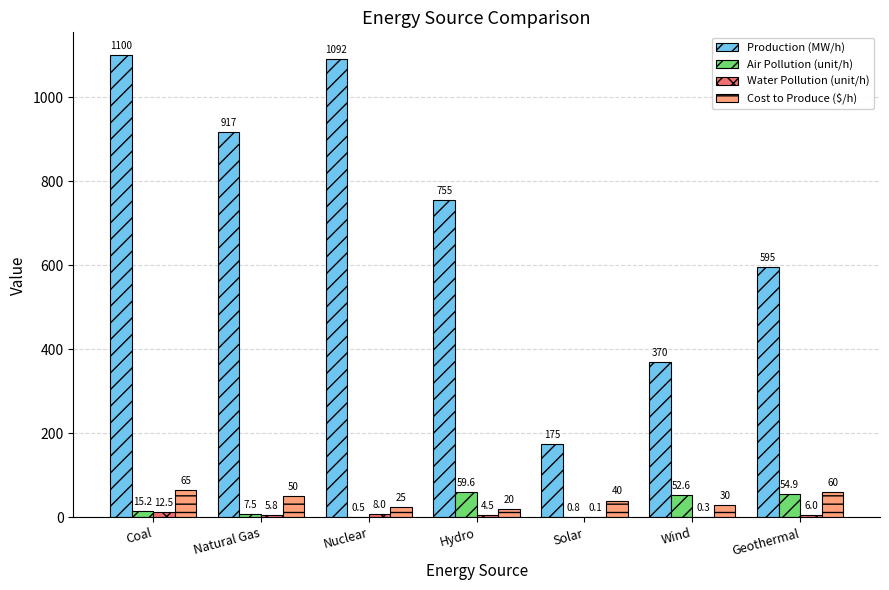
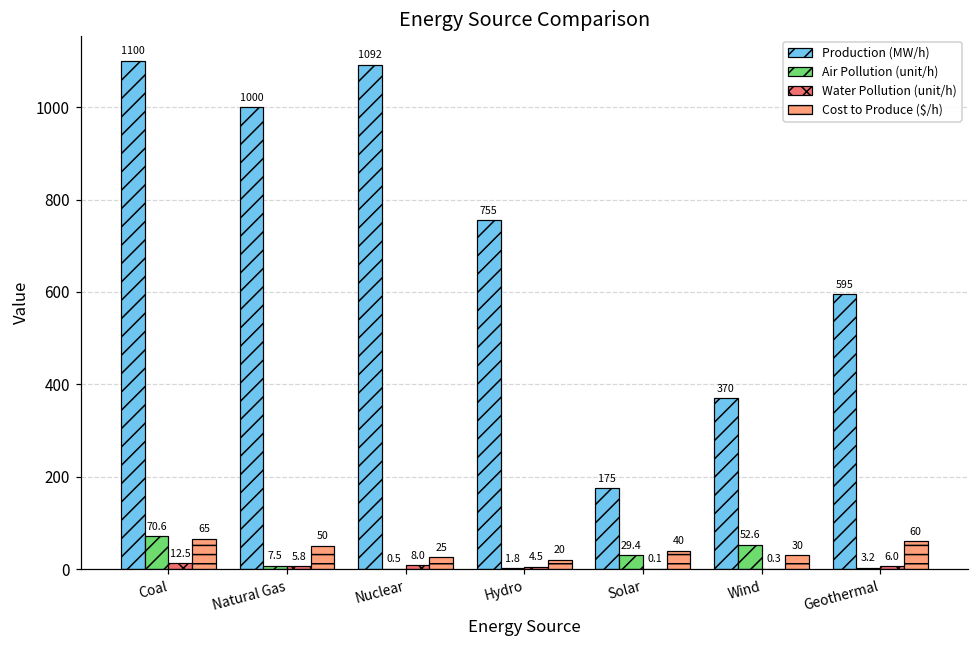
  {
    "Production (MW/h)": {
      "Coal": 1100,
-     "Natural Gas": 917,
+     "Natural Gas": 1000,
      "Nuclear": 1092,
      "Hydro": 755,
      "Solar": 175,
      "Wind": 370,
      "Geothermal": 595
    },
    "Air Pollution (unit/h)": {
-     "Coal": 15.2,
+     "Coal": 70.6,
      "Natural Gas": 7.5,
      "Nuclear": 0.5,
-     "Hydro": 59.6,
-     "Solar": 0.8,
+     "Hydro": 1.8,
+     "Solar": 29.4,
      "Wind": 52.6,
-     "Geothermal": 54.9
+     "Geothermal": 3.2
    }
  }
